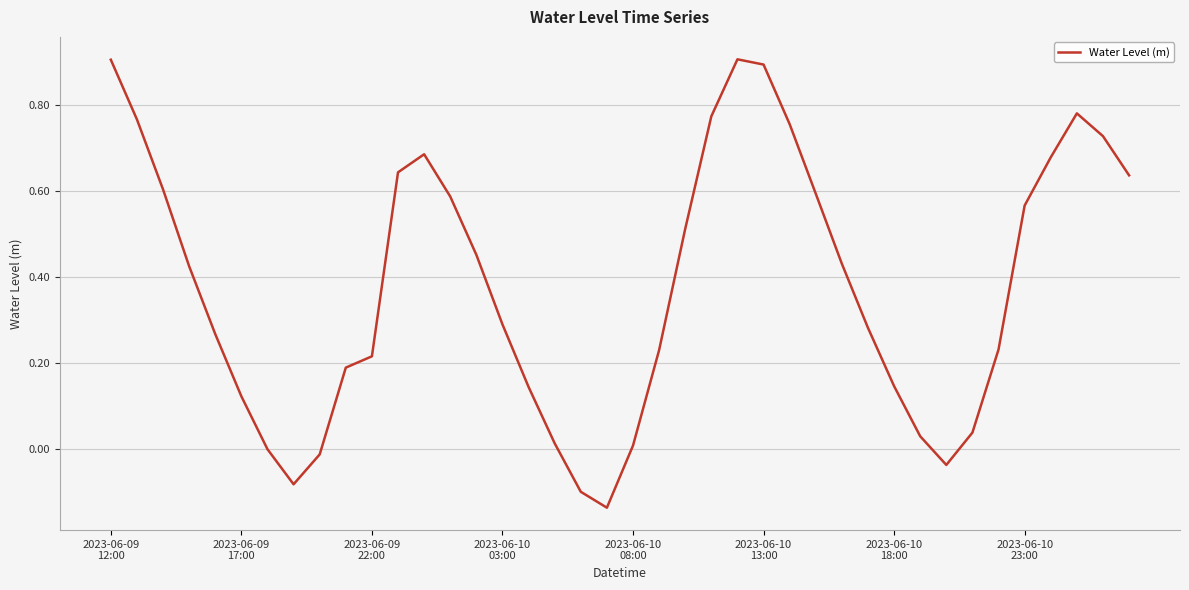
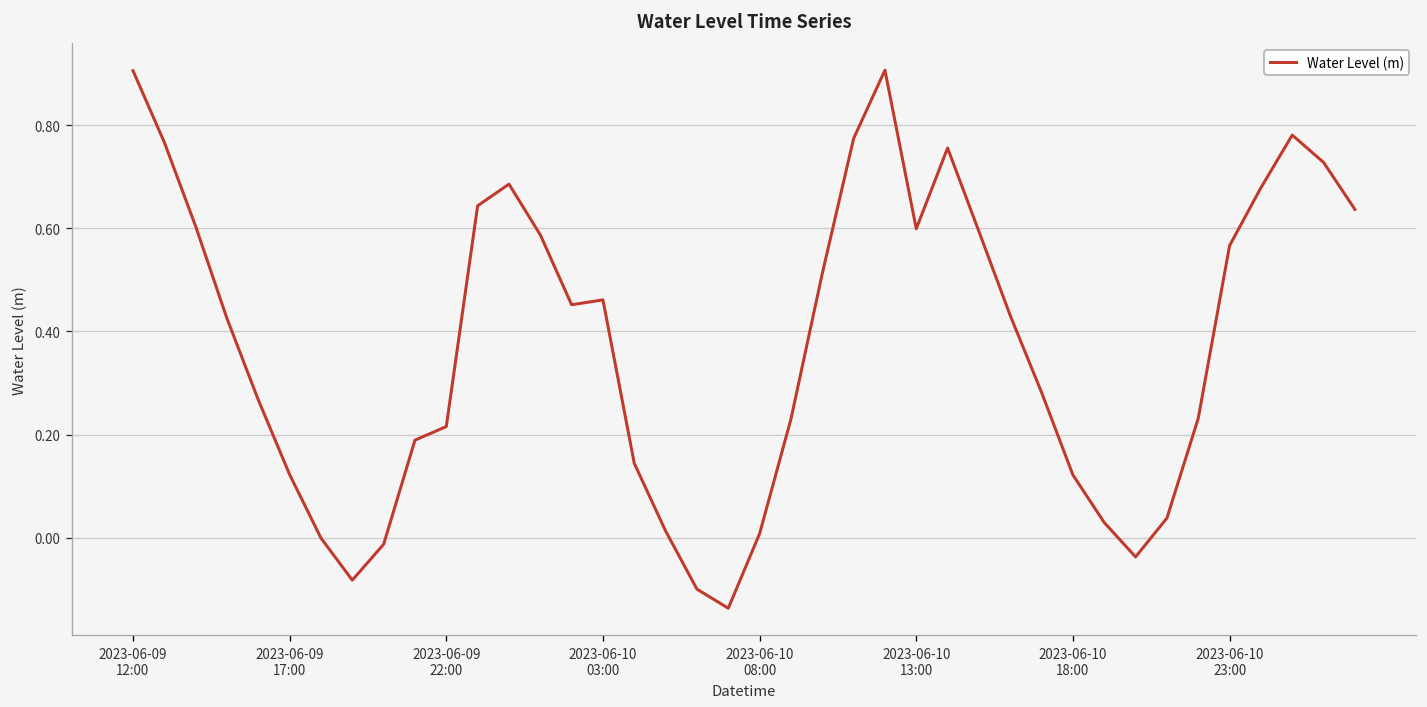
  {
    "2023-06-09 12:00": 0.91,
    "2023-06-09 17:00": 0.12,
    "2023-06-09 22:00": 0.22,
-   "2023-06-10 03:00": 0.29,
+   "2023-06-10 03:00": 0.46,
    "2023-06-10 08:00": 0.01,
-   "2023-06-10 13:00": 0.89,
-   "2023-06-10 18:00": 0.15,
+   "2023-06-10 13:00": 0.60,
+   "2023-06-10 18:00": 0.12,
    "2023-06-10 23:00": 0.57
  }
